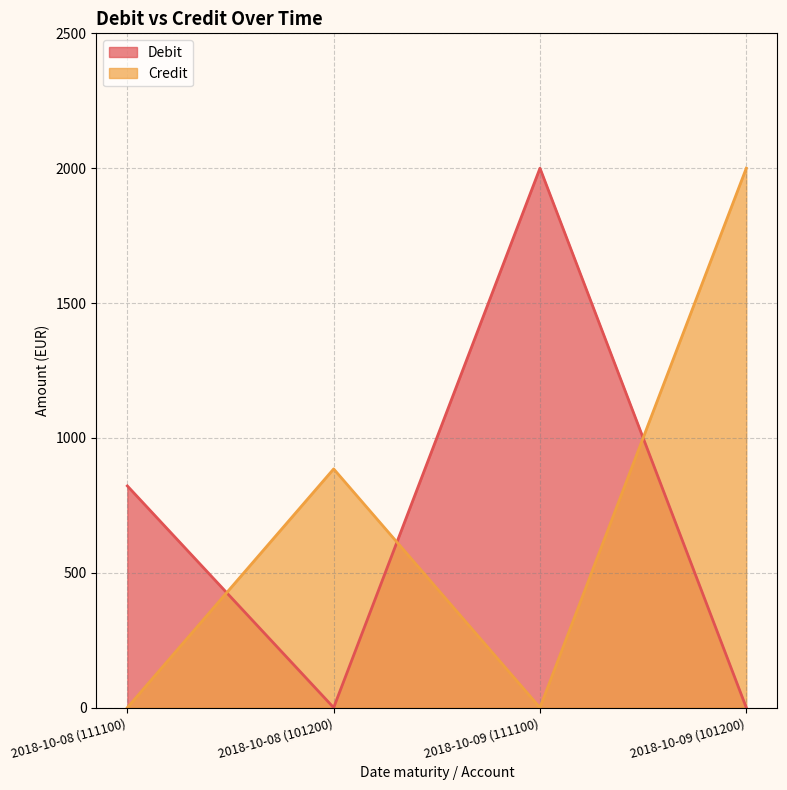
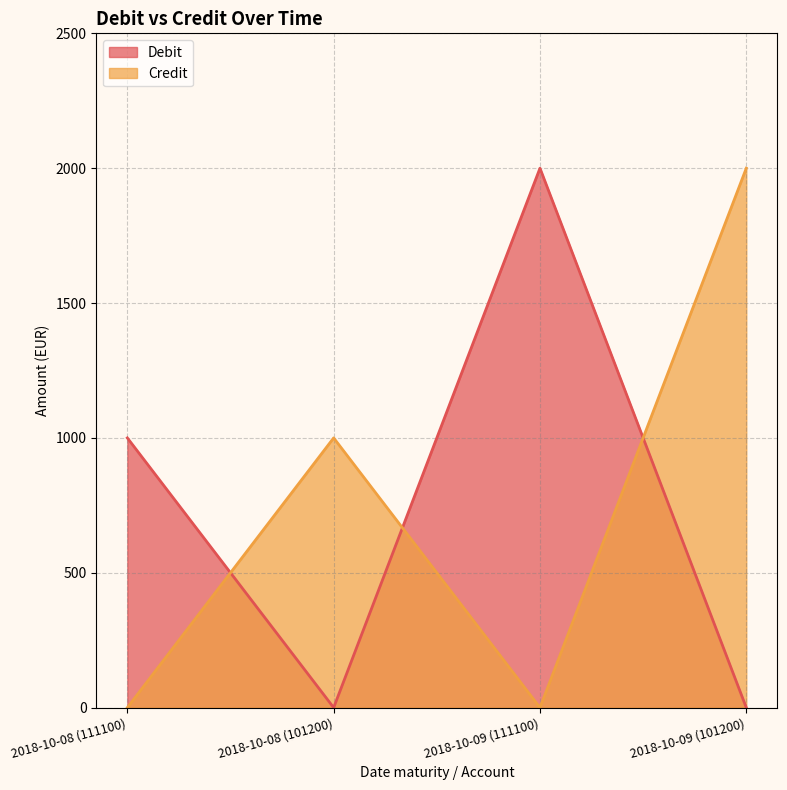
  {
    "Debit": {
-     "2018-10-08 (111100)": 820,
+     "2018-10-08 (111100)": 1000,
      "2018-10-08 (101200)": 0,
      "2018-10-09 (111100)": 2000,
      "2018-10-09 (101200)": 0
    },
    "Credit": {
      "2018-10-08 (111100)": 0,
-     "2018-10-08 (101200)": 890,
+     "2018-10-08 (101200)": 1000,
      "2018-10-09 (111100)": 0,
      "2018-10-09 (101200)": 2000
    }
  }
